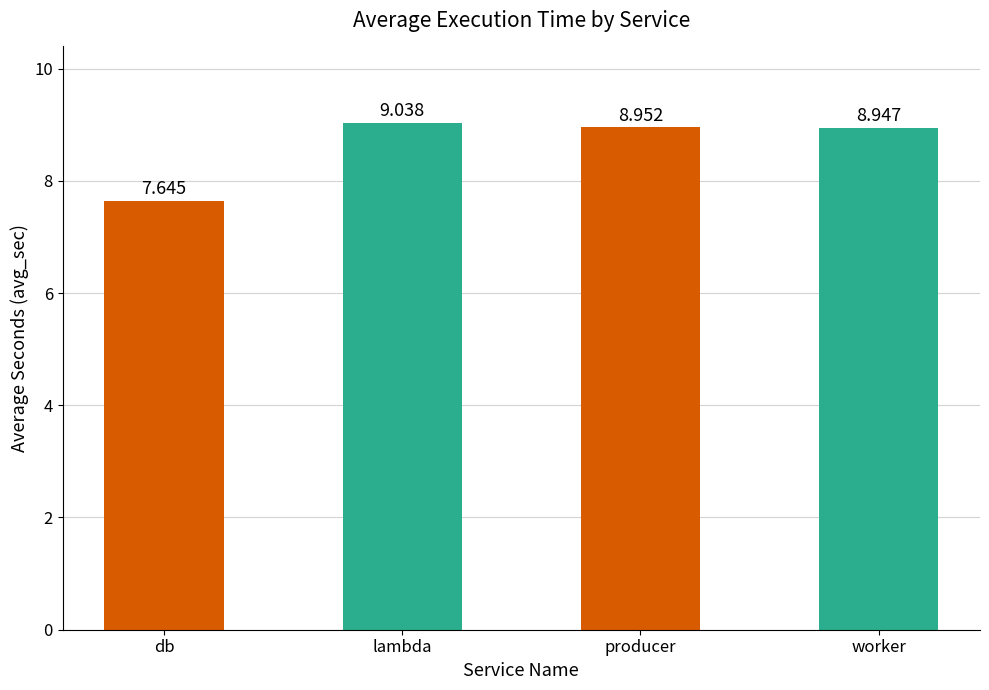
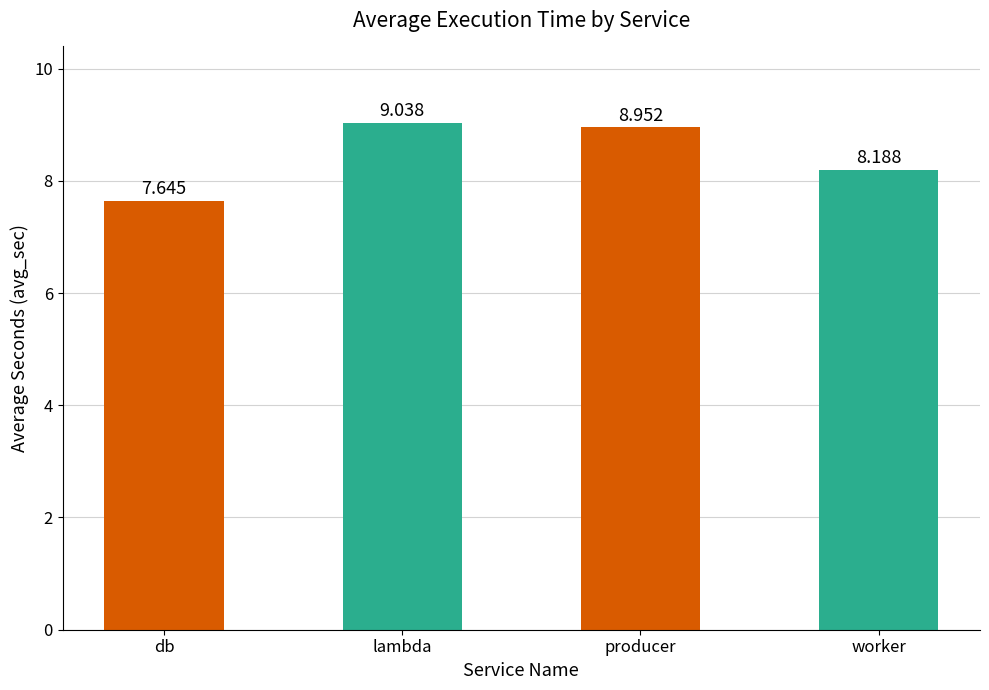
  {
    "db": 7.645,
    "lambda": 9.038,
    "producer": 8.952,
-   "worker": 8.947
+   "worker": 8.188
  }
